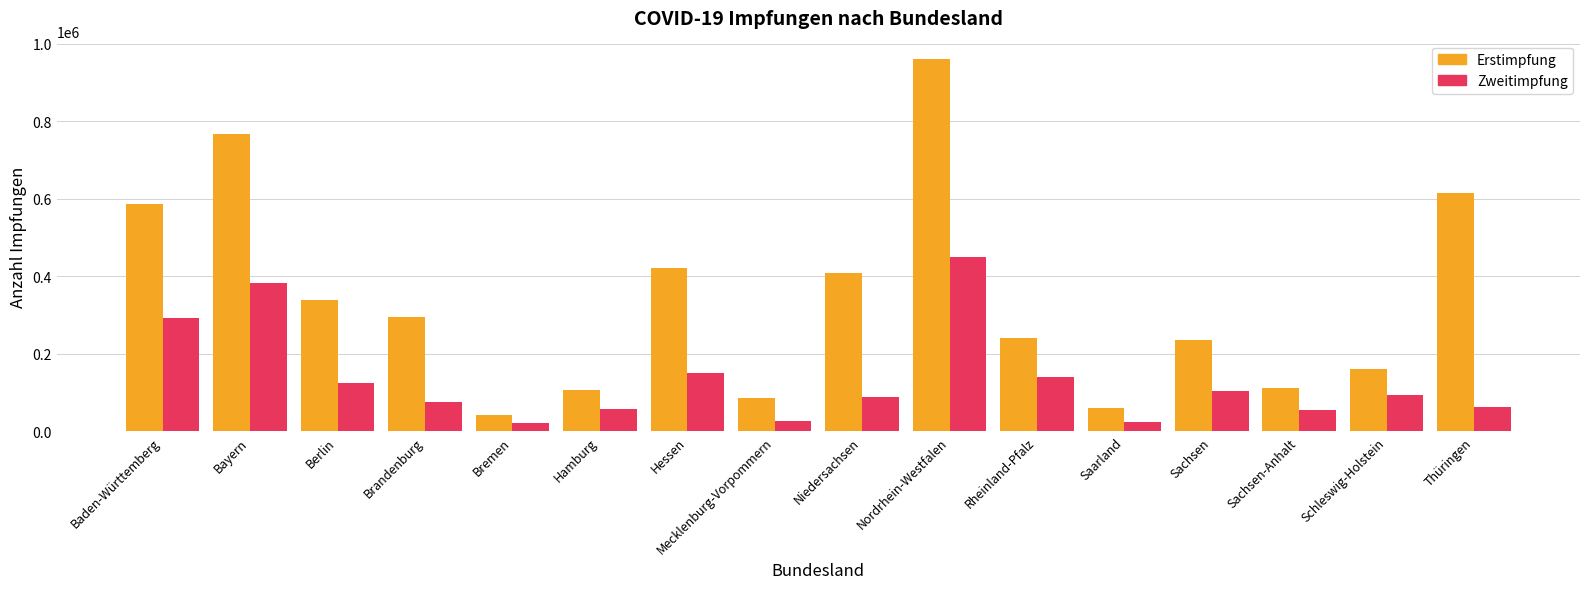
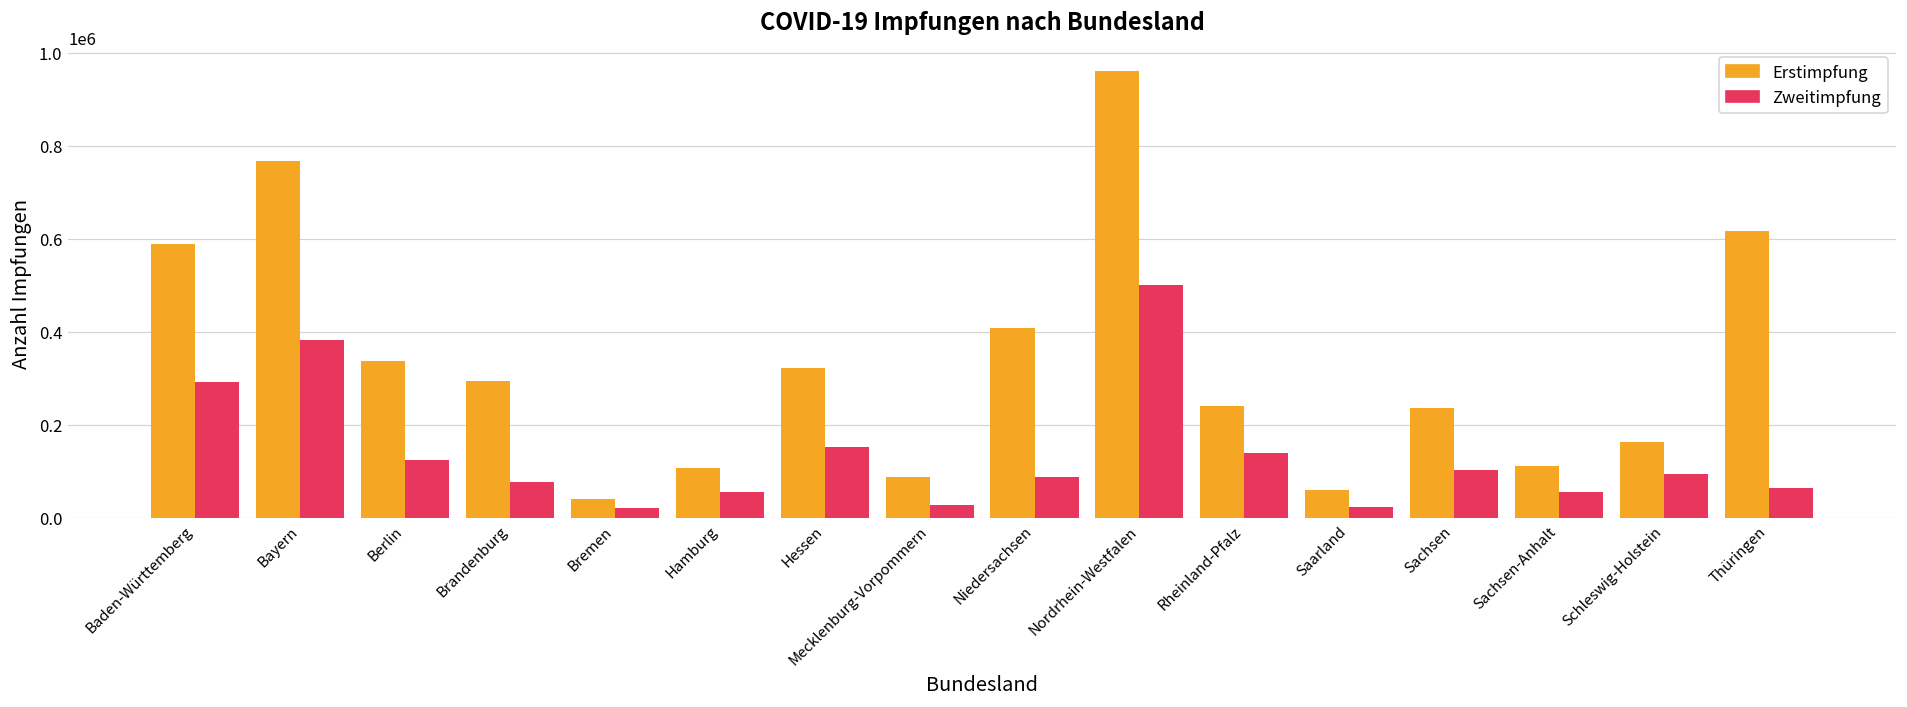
  {
    "Erstimpfung": {
      "Baden-Württemberg": 590000,
      "Bayern": 770000,
      "Berlin": 340000,
      "Brandenburg": 300000,
      "Bremen": 40000,
      "Hamburg": 110000,
-     "Hessen": 420000,
+     "Hessen": 320000,
      "Mecklenburg-Vorpommern": 90000,
      "Niedersachsen": 410000,
      "Nordrhein-Westfalen": 960000,
      "Rheinland-Pfalz": 240000,
      "Saarland": 60000,
      "Sachsen": 240000,
      "Sachsen-Anhalt": 110000,
      "Schleswig-Holstein": 160000,
      "Thüringen": 620000
    },
    "Zweitimpfung": {
      "Baden-Württemberg": 290000,
      "Bayern": 380000,
      "Berlin": 120000,
      "Brandenburg": 80000,
      "Bremen": 20000,
      "Hamburg": 60000,
      "Hessen": 150000,
      "Mecklenburg-Vorpommern": 30000,
      "Niedersachsen": 90000,
-     "Nordrhein-Westfalen": 450000,
+     "Nordrhein-Westfalen": 500000,
      "Rheinland-Pfalz": 140000,
      "Saarland": 20000,
      "Sachsen": 100000,
      "Sachsen-Anhalt": 60000,
      "Schleswig-Holstein": 90000,
      "Thüringen": 60000
    }
  }
